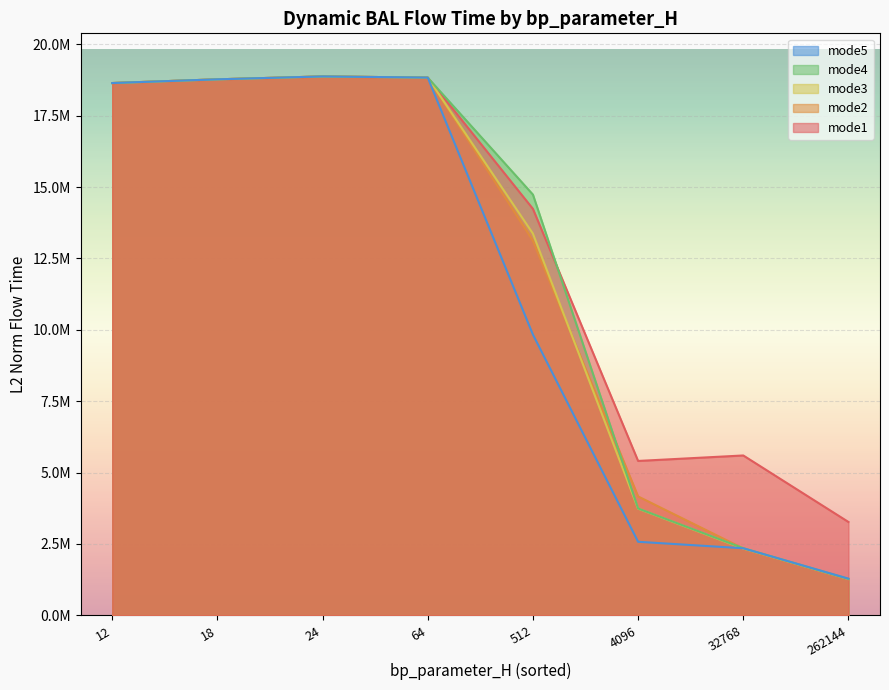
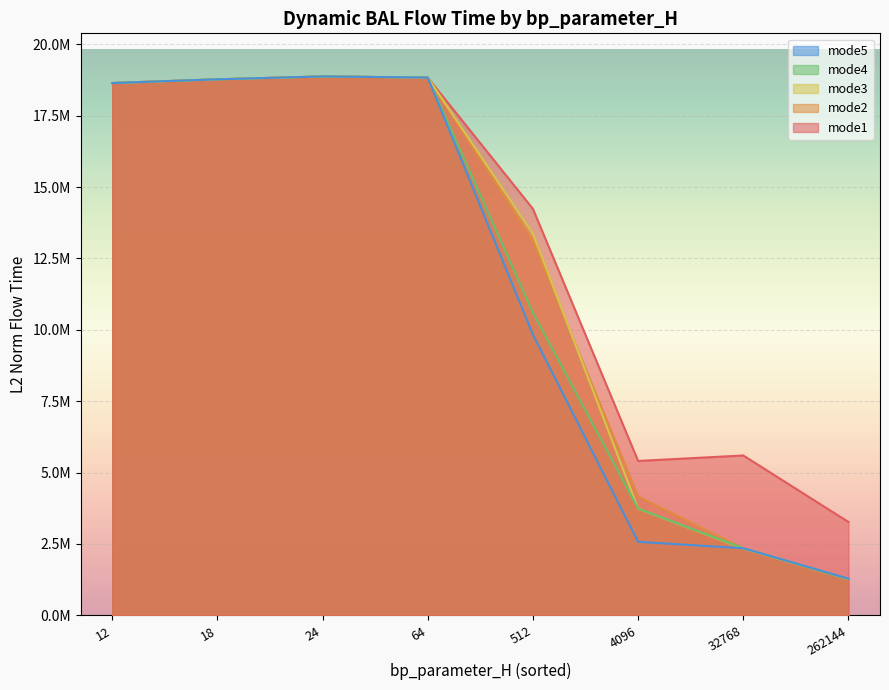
  {
    "mode5": {
      "512": 9800000,
      "4096": 2600000
    },
    "mode4": {
-     "512": 14700000
+     "512": 10600000
    }
  }
